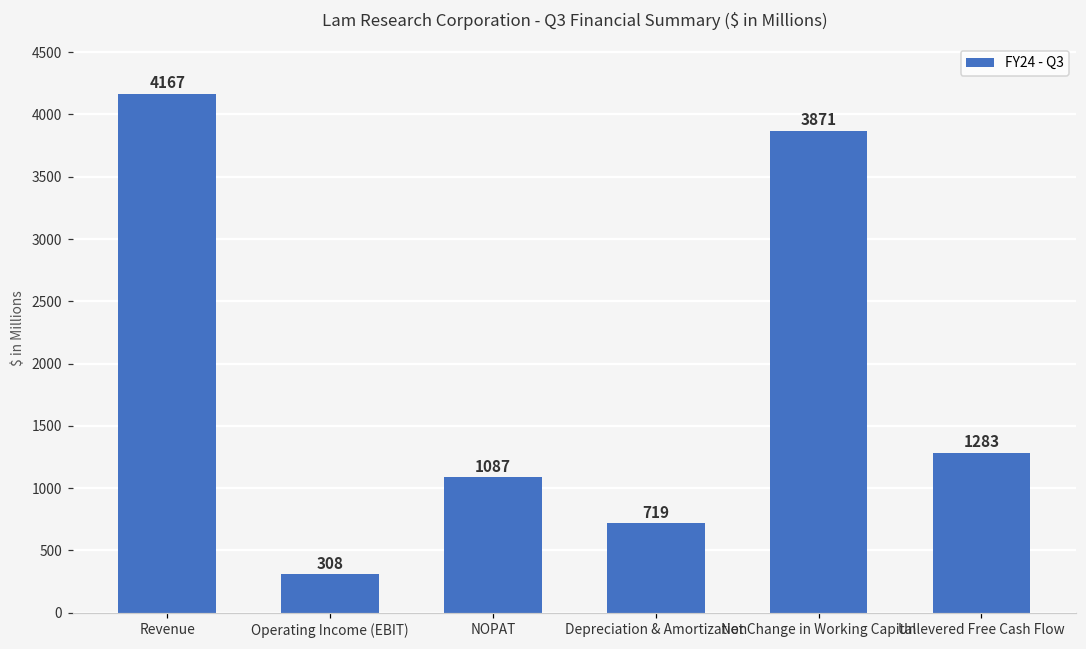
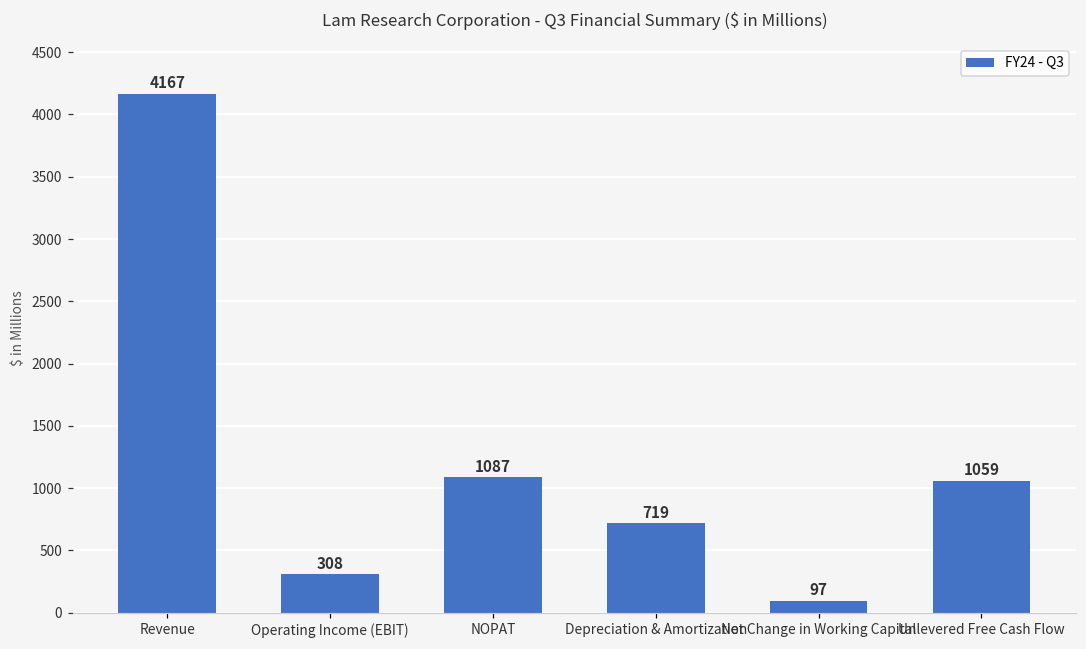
  {
    "Revenue": 4167,
    "Operating Income (EBIT)": 308,
    "NOPAT": 1087,
    "Depreciation & Amortization": 719,
-   "Net Change in Working Capital": 3871,
-   "Unlevered Free Cash Flow": 1283
+   "Net Change in Working Capital": 97,
+   "Unlevered Free Cash Flow": 1059
  }
